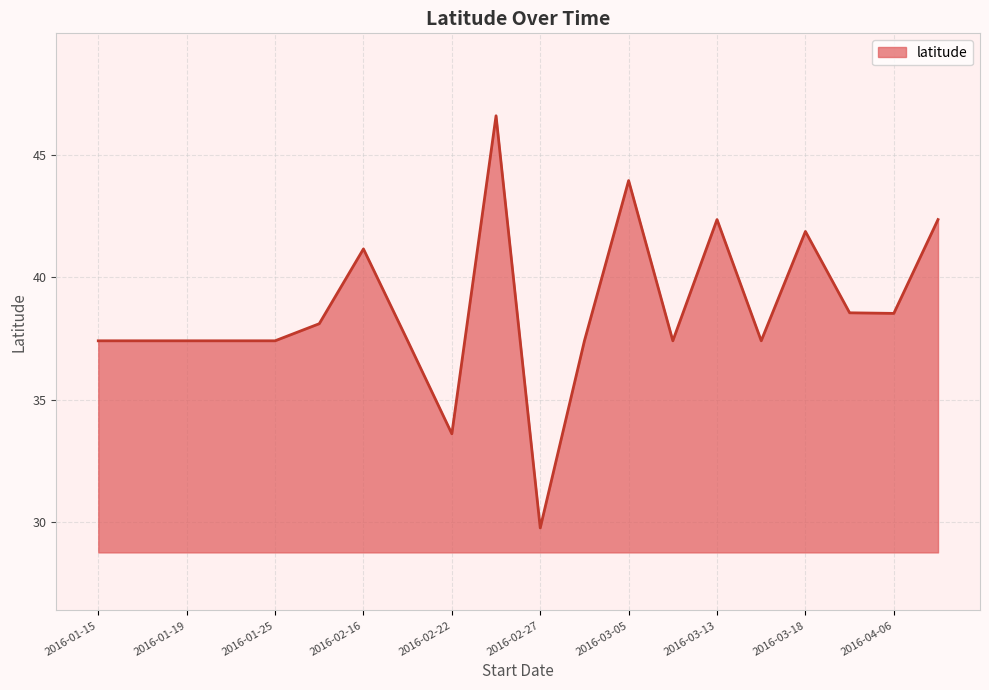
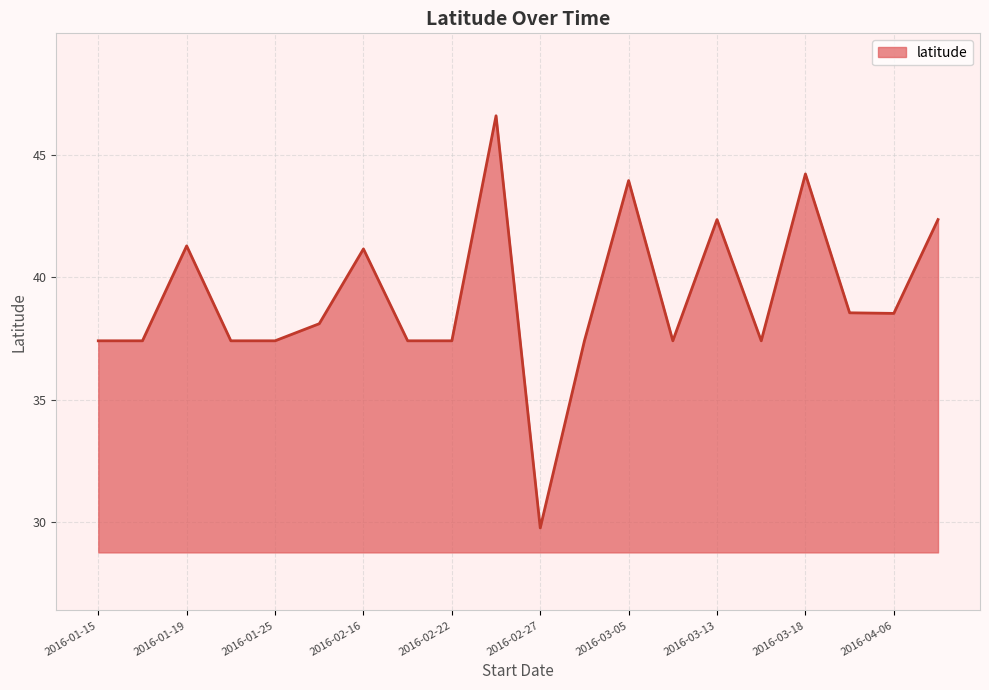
  {
    "2016-01-15": 37.4,
-   "2016-01-19": 37.4,
+   "2016-01-19": 41.3,
    "2016-01-25": 37.4,
    "2016-02-16": 41.2,
-   "2016-02-22": 33.6,
+   "2016-02-22": 37.4,
    "2016-02-27": 29.8,
    "2016-03-05": 44.0,
    "2016-03-13": 42.4,
-   "2016-03-18": 41.9,
+   "2016-03-18": 44.2,
    "2016-04-06": 38.5
  }
